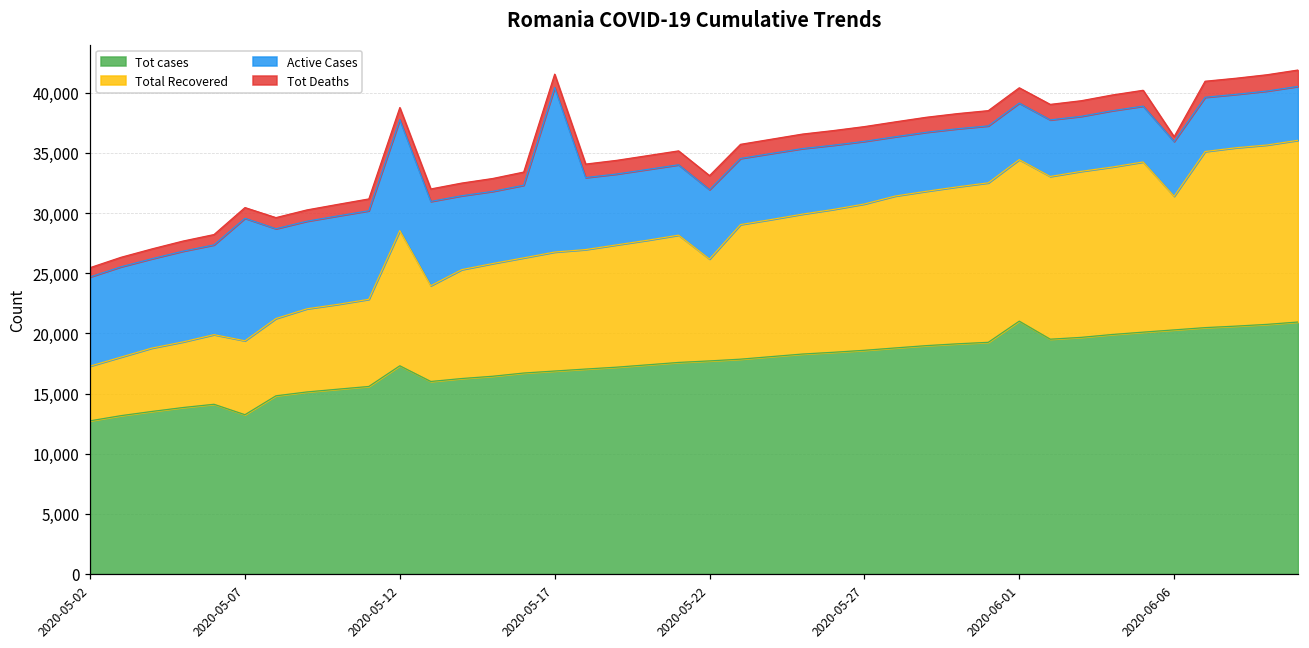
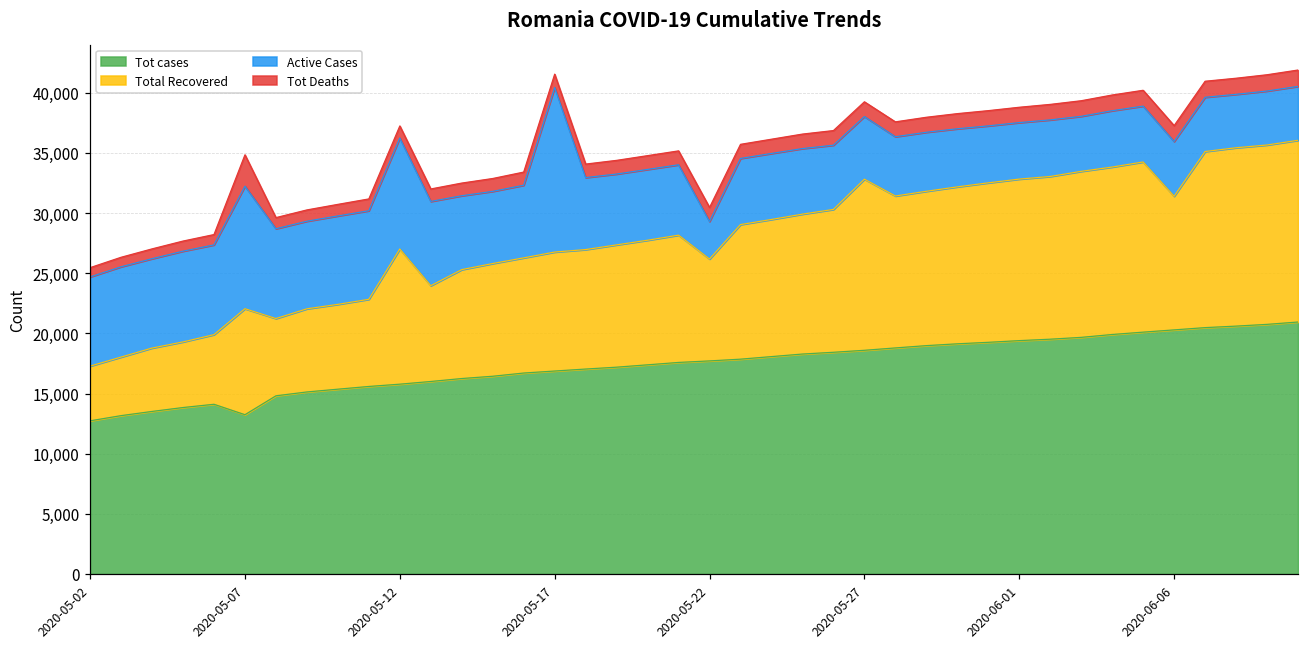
  {
    "Tot cases": {
      "2020-05-02": "12,700",
      "2020-05-07": "13,200",
-     "2020-05-12": "17,300",
+     "2020-05-12": "15,800",
      "2020-05-17": "16,900",
      "2020-05-22": "17,700",
      "2020-05-27": "18,600",
-     "2020-06-01": "21,000",
+     "2020-06-01": "19,400",
      "2020-06-06": "20,300"
    },
    "Total Recovered": {
      "2020-05-02": "4,500",
-     "2020-05-07": "6,100",
+     "2020-05-07": "8,800",
      "2020-05-12": "11,200",
      "2020-05-17": "9,900",
      "2020-05-22": "8,500",
-     "2020-05-27": "12,200",
+     "2020-05-27": "14,200",
      "2020-06-01": "13,400",
      "2020-06-06": "11,100"
    },
    "Active Cases": {
      "2020-05-02": "7,400",
      "2020-05-07": "10,200",
      "2020-05-12": "9,200",
      "2020-05-17": "13,700",
-     "2020-05-22": "5,800",
+     "2020-05-22": "3,100",
      "2020-05-27": "5,200",
      "2020-06-01": "4,700",
      "2020-06-06": "4,600"
    },
    "Tot Deaths": {
      "2020-05-02": "800",
-     "2020-05-07": "900",
+     "2020-05-07": "2,600",
      "2020-05-12": "1,000",
      "2020-05-17": "1,100",
      "2020-05-22": "1,200",
      "2020-05-27": "1,200",
      "2020-06-01": "1,300",
-     "2020-06-06": "400"
+     "2020-06-06": "1,300"
    }
  }
